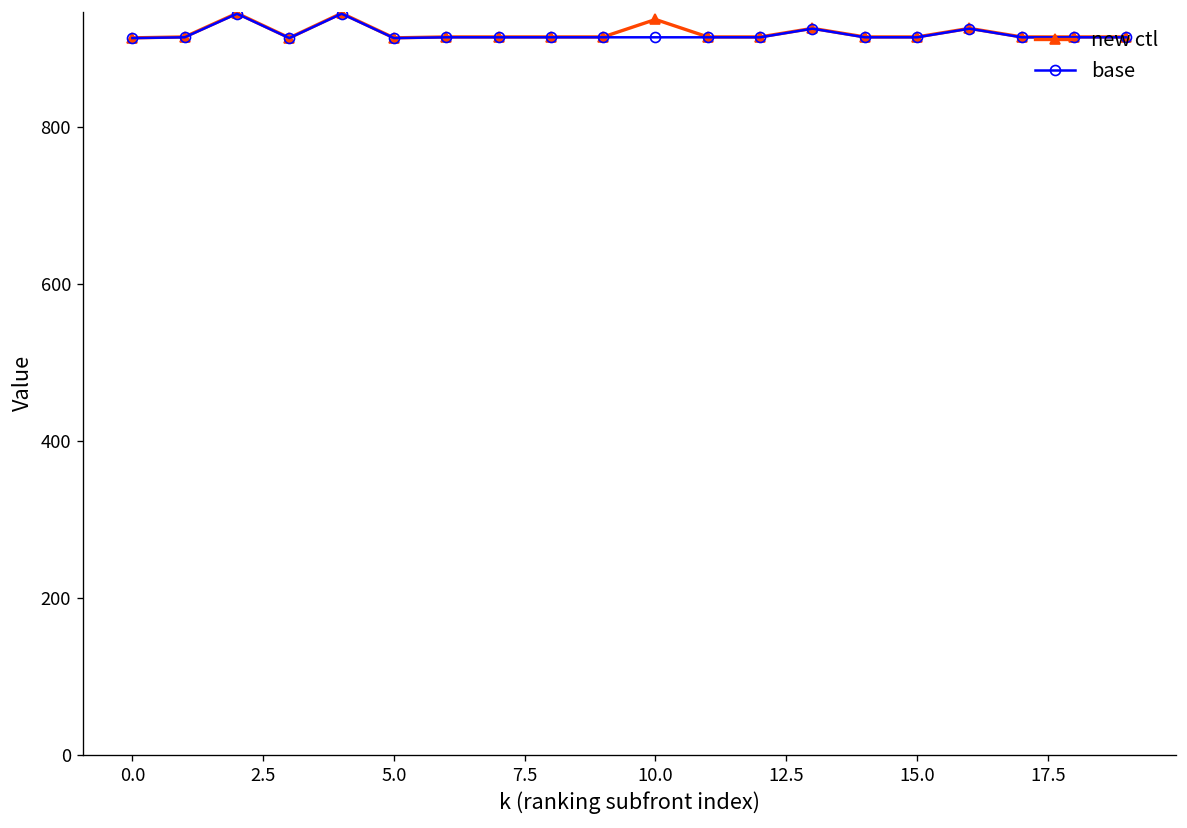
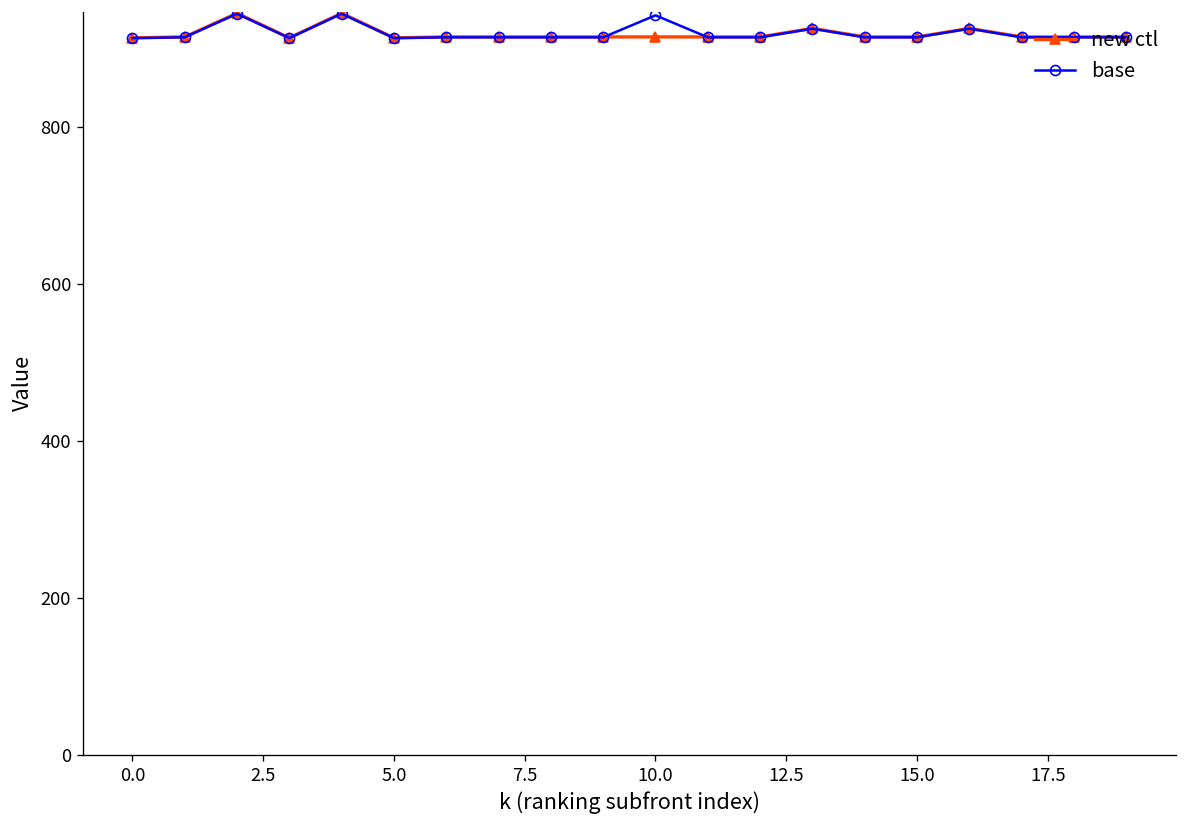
  {
    "new ctl": {
-     "10.0": 940
+     "10.0": 910
    },
    "base": {
-     "10.0": 910
+     "10.0": 940
    }
  }
